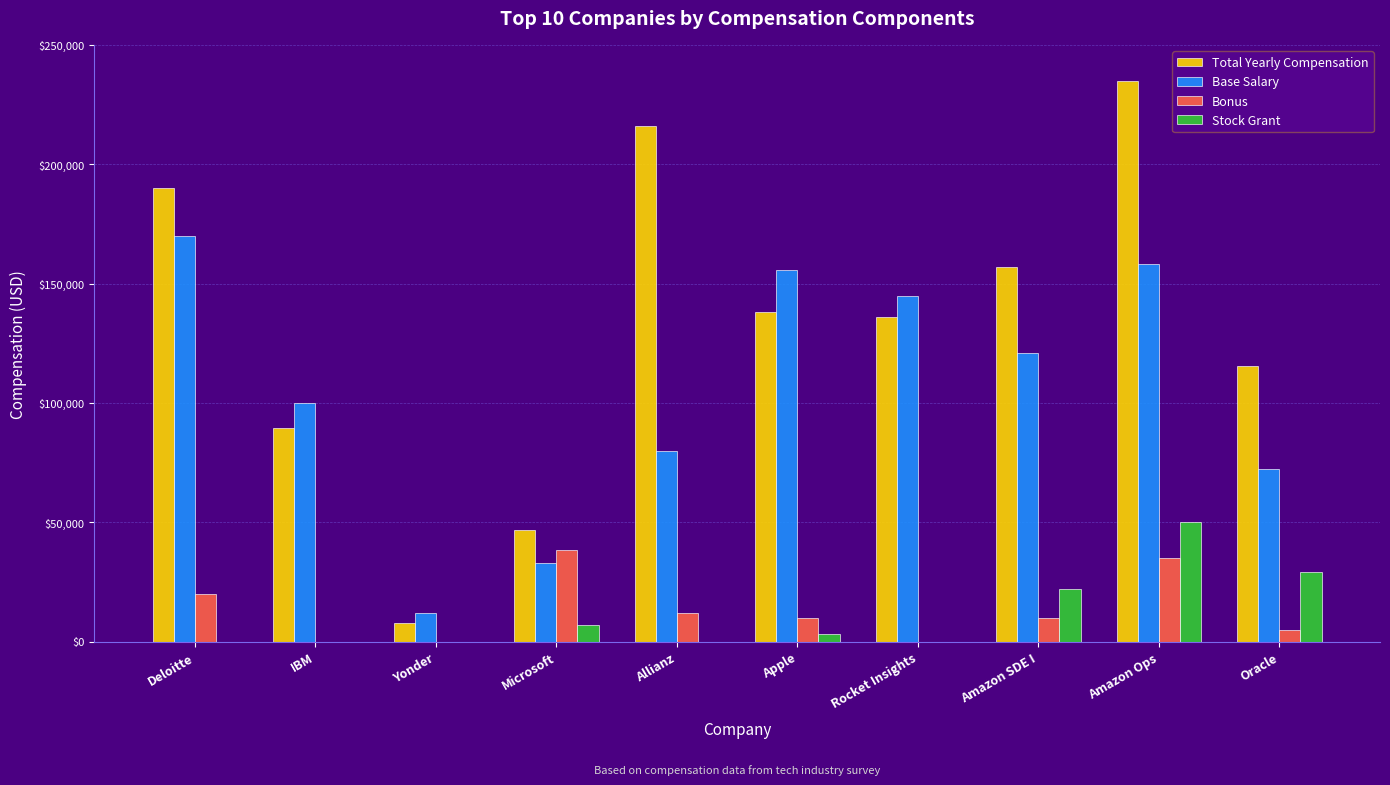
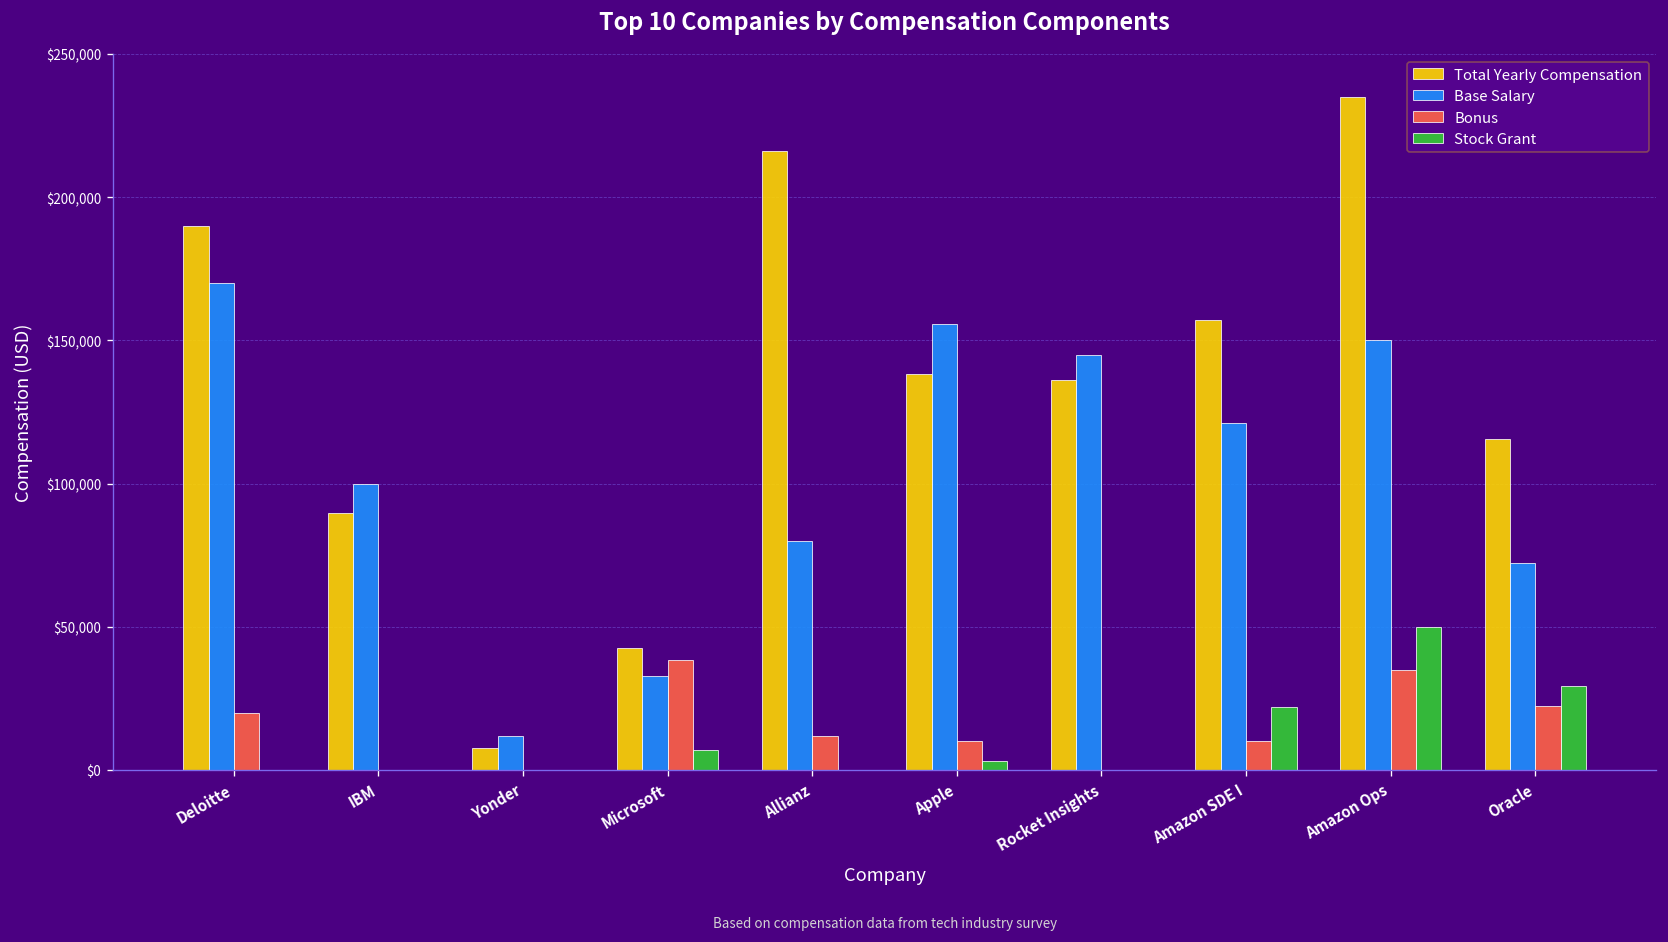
  {
    "Total Yearly Compensation": {
      "Deloitte": "$190,000",
      "IBM": "$90,000",
      "Yonder": "$8,000",
-     "Microsoft": "$47,000",
+     "Microsoft": "$43,000",
      "Allianz": "$216,000",
      "Apple": "$138,000",
      "Rocket Insights": "$136,000",
      "Amazon SDE I": "$157,000",
      "Amazon Ops": "$235,000",
      "Oracle": "$116,000"
    },
    "Base Salary": {
      "Deloitte": "$170,000",
      "IBM": "$100,000",
      "Yonder": "$12,000",
      "Microsoft": "$33,000",
      "Allianz": "$80,000",
      "Apple": "$156,000",
      "Rocket Insights": "$145,000",
      "Amazon SDE I": "$121,000",
-     "Amazon Ops": "$158,000",
+     "Amazon Ops": "$150,000",
      "Oracle": "$72,000"
    },
    "Bonus": {
      "Deloitte": "$20,000",
      "IBM": "$0",
      "Yonder": "$0",
      "Microsoft": "$38,000",
      "Allianz": "$12,000",
      "Apple": "$10,000",
      "Rocket Insights": "$0",
      "Amazon SDE I": "$10,000",
      "Amazon Ops": "$35,000",
-     "Oracle": "$5,000"
+     "Oracle": "$22,000"
    },
    "Stock Grant": {
      "Deloitte": "$0",
      "IBM": "$0",
      "Yonder": "$0",
      "Microsoft": "$7,000",
      "Allianz": "$0",
      "Apple": "$3,000",
      "Rocket Insights": "$0",
      "Amazon SDE I": "$22,000",
      "Amazon Ops": "$50,000",
      "Oracle": "$29,000"
    }
  }
